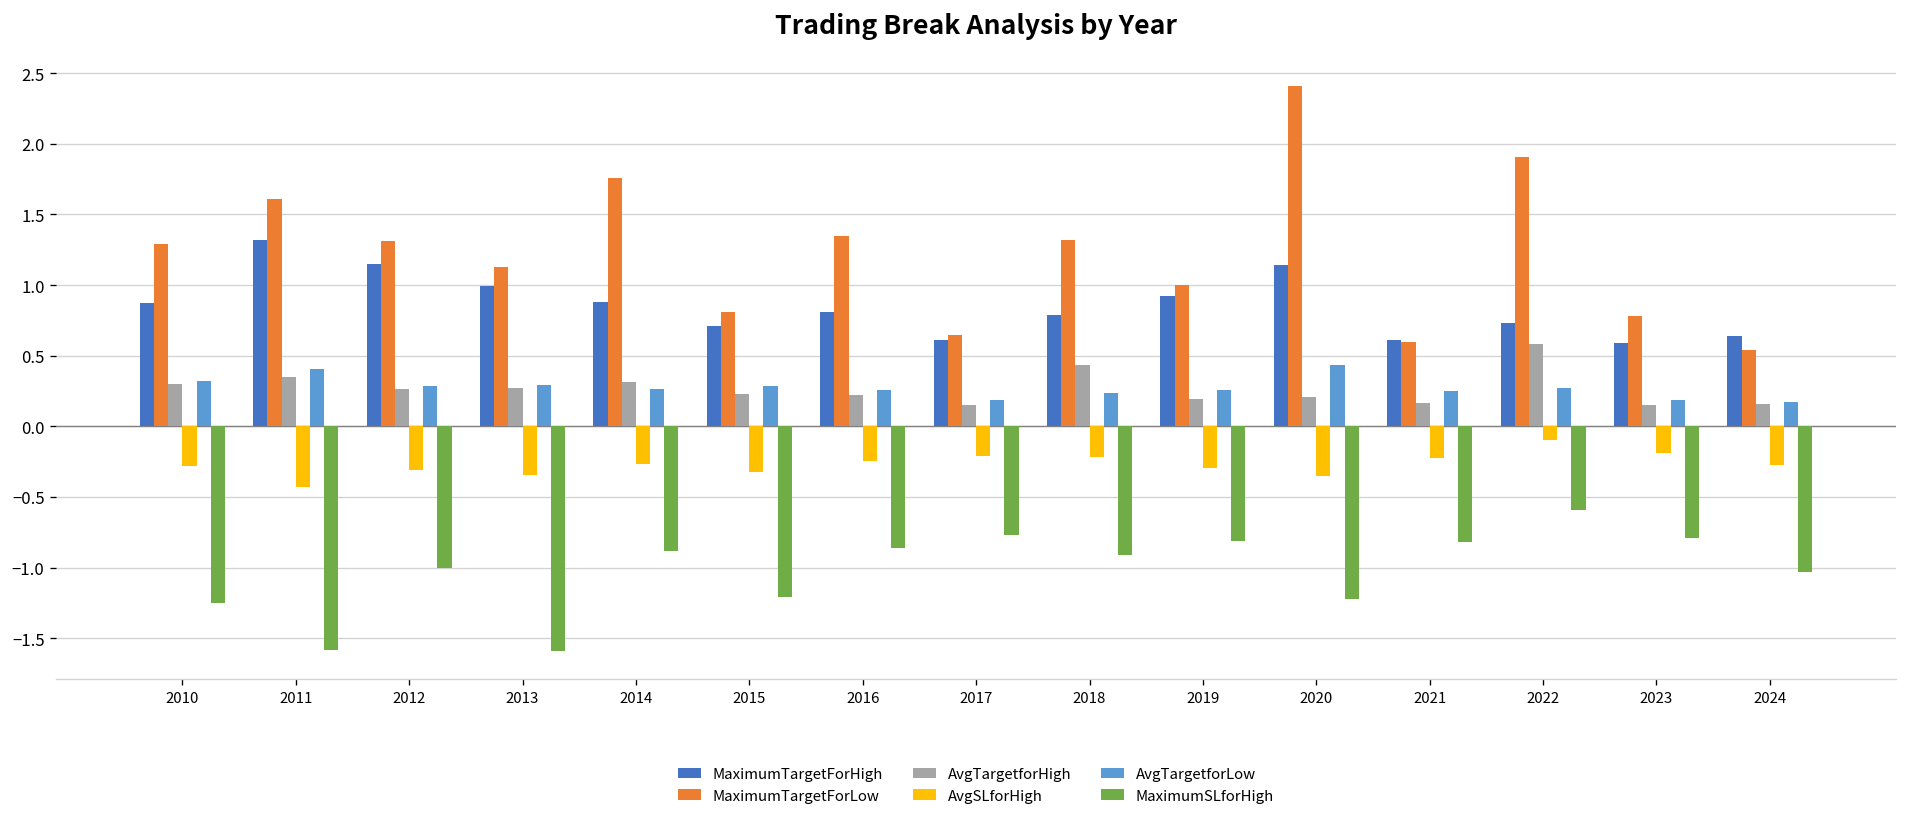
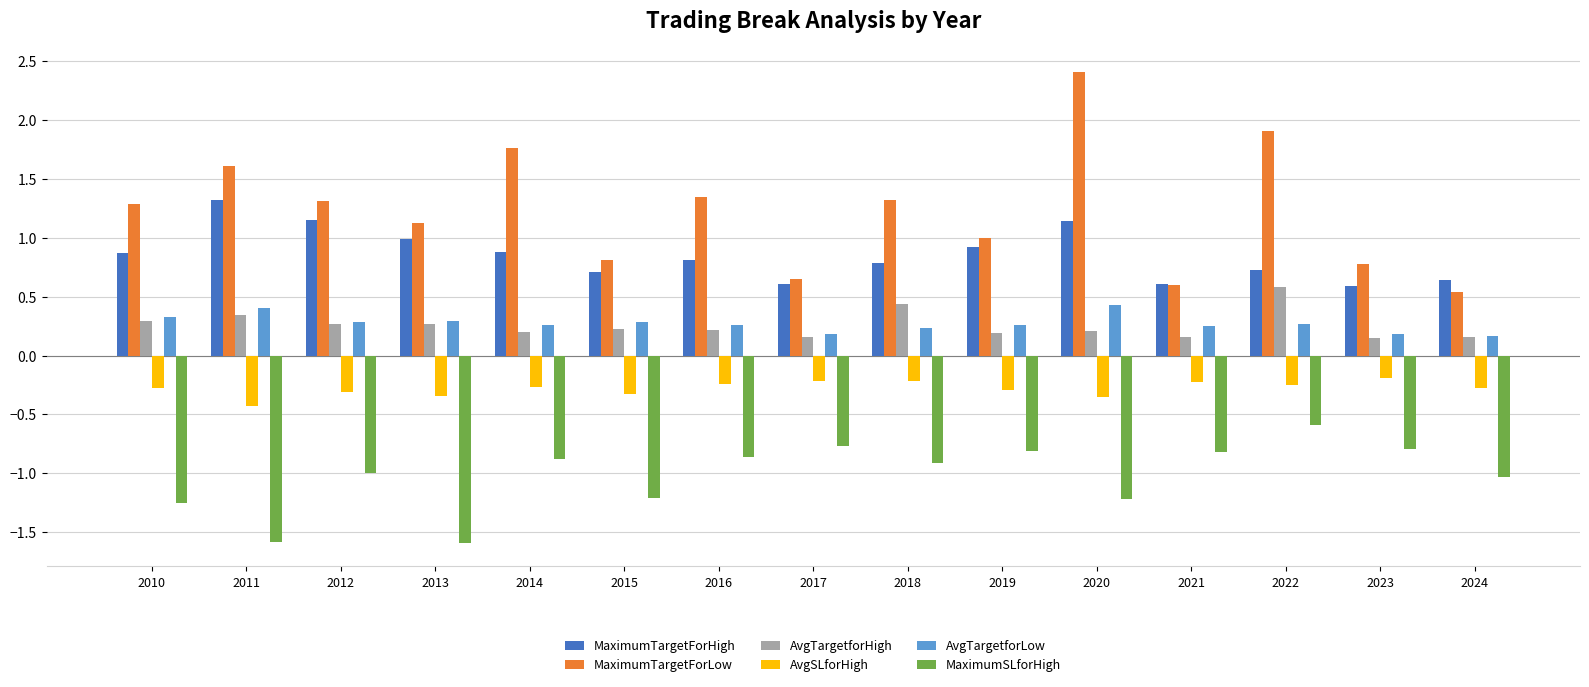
  {
    "MaximumTargetForLow": {
      "2010": 1.29,
      "2011": 1.61,
      "2012": 1.31,
      "2013": 1.13,
      "2014": 1.76,
      "2015": 0.81,
      "2016": 1.35,
      "2017": 0.65,
      "2018": 1.32,
      "2019": 1.00,
      "2020": 2.41,
      "2021": 0.60,
      "2022": 1.91,
      "2023": 0.78,
      "2024": 0.54
    },
    "AvgTargetforHigh": {
      "2010": 0.30,
      "2011": 0.35,
      "2012": 0.27,
      "2013": 0.27,
-     "2014": 0.32,
+     "2014": 0.20,
      "2015": 0.23,
      "2016": 0.22,
      "2017": 0.15,
      "2018": 0.44,
      "2019": 0.19,
      "2020": 0.21,
      "2021": 0.16,
      "2022": 0.58,
      "2023": 0.15,
      "2024": 0.16
    },
    "AvgSLforHigh": {
      "2010": -0.28,
      "2011": -0.43,
      "2012": -0.31,
      "2013": -0.35,
      "2014": -0.27,
      "2015": -0.32,
      "2016": -0.24,
      "2017": -0.21,
      "2018": -0.22,
      "2019": -0.29,
      "2020": -0.35,
      "2021": -0.22,
-     "2022": -0.10,
+     "2022": -0.25,
      "2023": -0.19,
      "2024": -0.27
    },
    "MaximumSLforHigh": {
      "2010": -1.25,
      "2011": -1.58,
      "2012": -1.00,
      "2013": -1.59,
      "2014": -0.88,
      "2015": -1.21,
      "2016": -0.86,
      "2017": -0.77,
      "2018": -0.91,
      "2019": -0.81,
      "2020": -1.22,
      "2021": -0.82,
      "2022": -0.59,
      "2023": -0.79,
      "2024": -1.03
    }
  }
